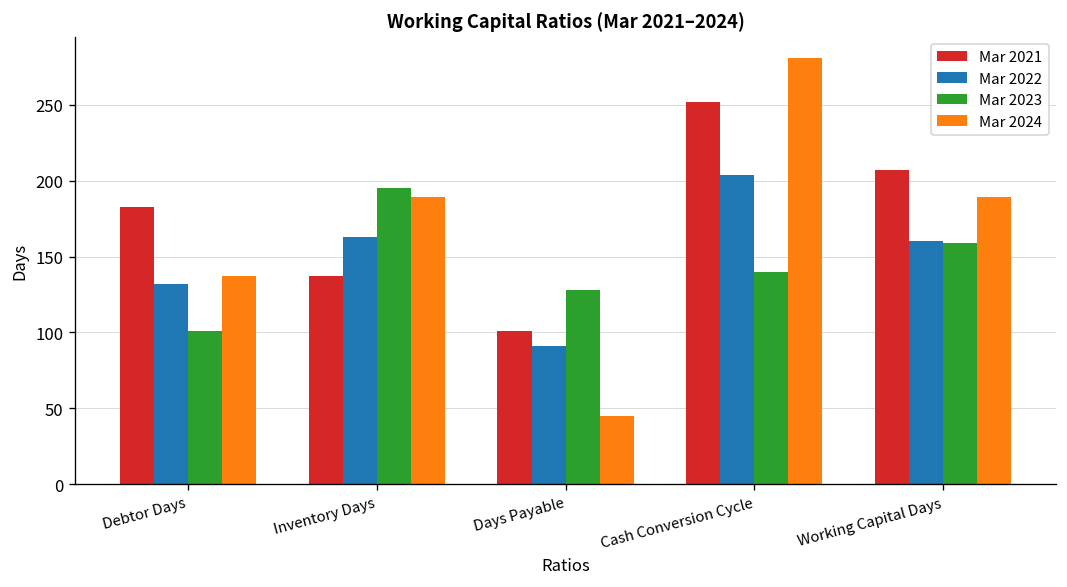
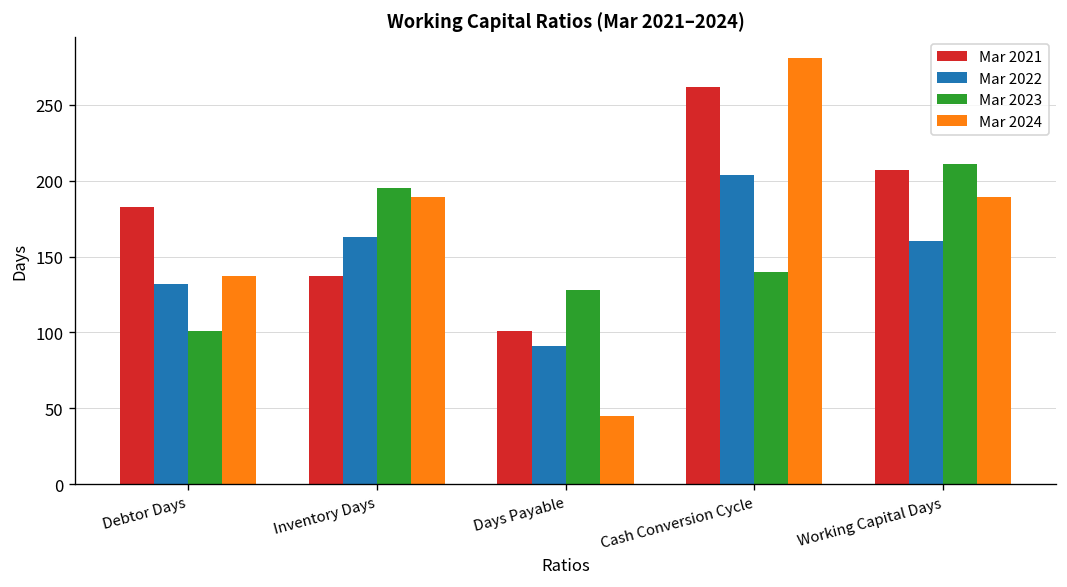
  {
    "Mar 2021": {
      "Debtor Days": 183,
      "Inventory Days": 137,
      "Days Payable": 101,
-     "Cash Conversion Cycle": 252,
+     "Cash Conversion Cycle": 262,
      "Working Capital Days": 207
    },
    "Mar 2022": {
      "Debtor Days": 132,
      "Inventory Days": 163,
      "Days Payable": 91,
      "Cash Conversion Cycle": 204,
      "Working Capital Days": 160
    },
    "Mar 2023": {
      "Debtor Days": 101,
      "Inventory Days": 195,
      "Days Payable": 128,
      "Cash Conversion Cycle": 140,
-     "Working Capital Days": 159
+     "Working Capital Days": 211
    },
    "Mar 2024": {
      "Debtor Days": 137,
      "Inventory Days": 189,
      "Days Payable": 45,
      "Cash Conversion Cycle": 281,
      "Working Capital Days": 189
    }
  }
